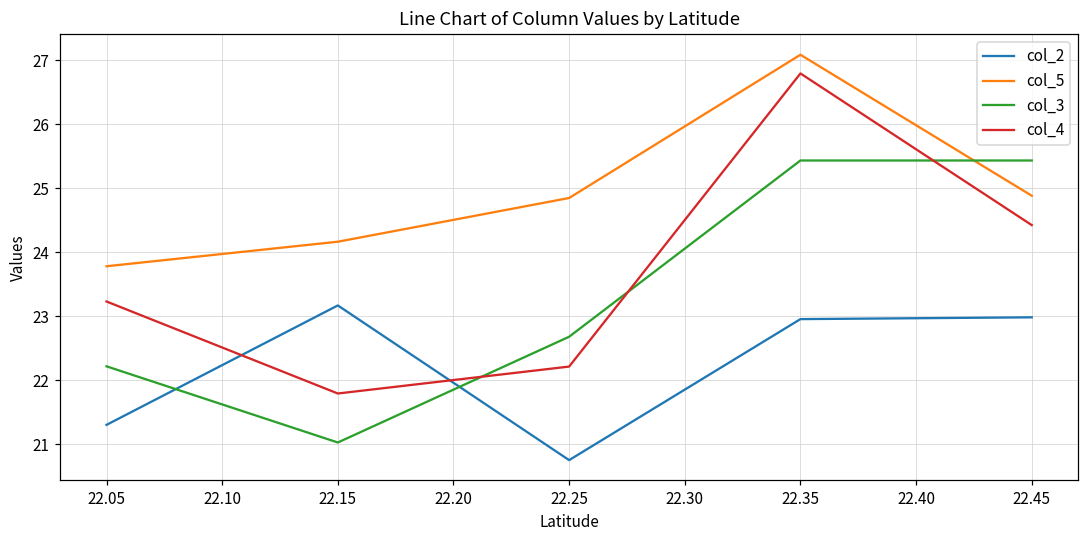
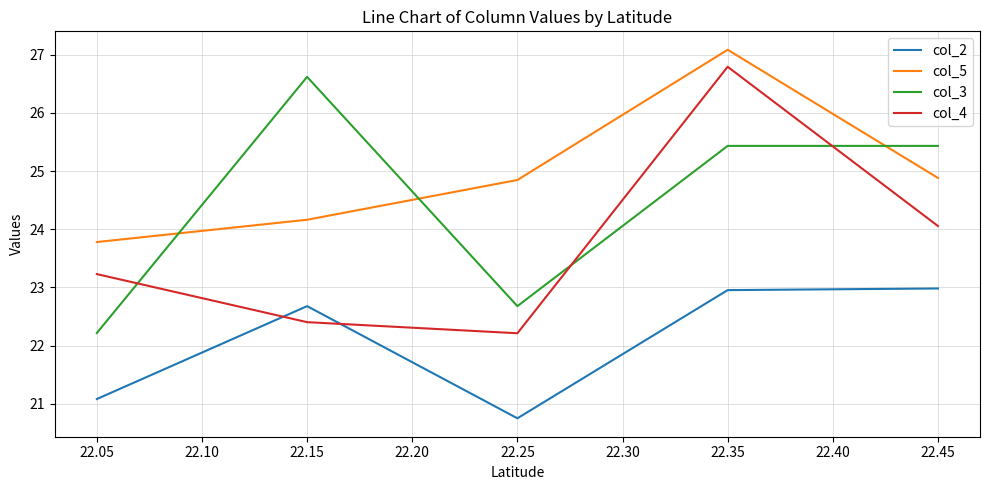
  {
    "col_2": {
-     "22.05": 21.3,
-     "22.15": 23.2,
+     "22.05": 21.1,
+     "22.15": 22.7,
      "22.25": 20.7,
      "22.35": 23.0,
      "22.45": 23.0
    },
    "col_5": {
      "22.05": 23.8,
      "22.15": 24.2,
      "22.25": 24.8,
      "22.35": 27.1,
      "22.45": 24.9
    },
    "col_3": {
      "22.05": 22.2,
-     "22.15": 21.0,
+     "22.15": 26.6,
      "22.25": 22.7,
      "22.35": 25.4,
      "22.45": 25.4
    },
    "col_4": {
      "22.05": 23.2,
-     "22.15": 21.8,
+     "22.15": 22.4,
      "22.25": 22.2,
      "22.35": 26.8,
-     "22.45": 24.4
+     "22.45": 24.1
    }
  }
